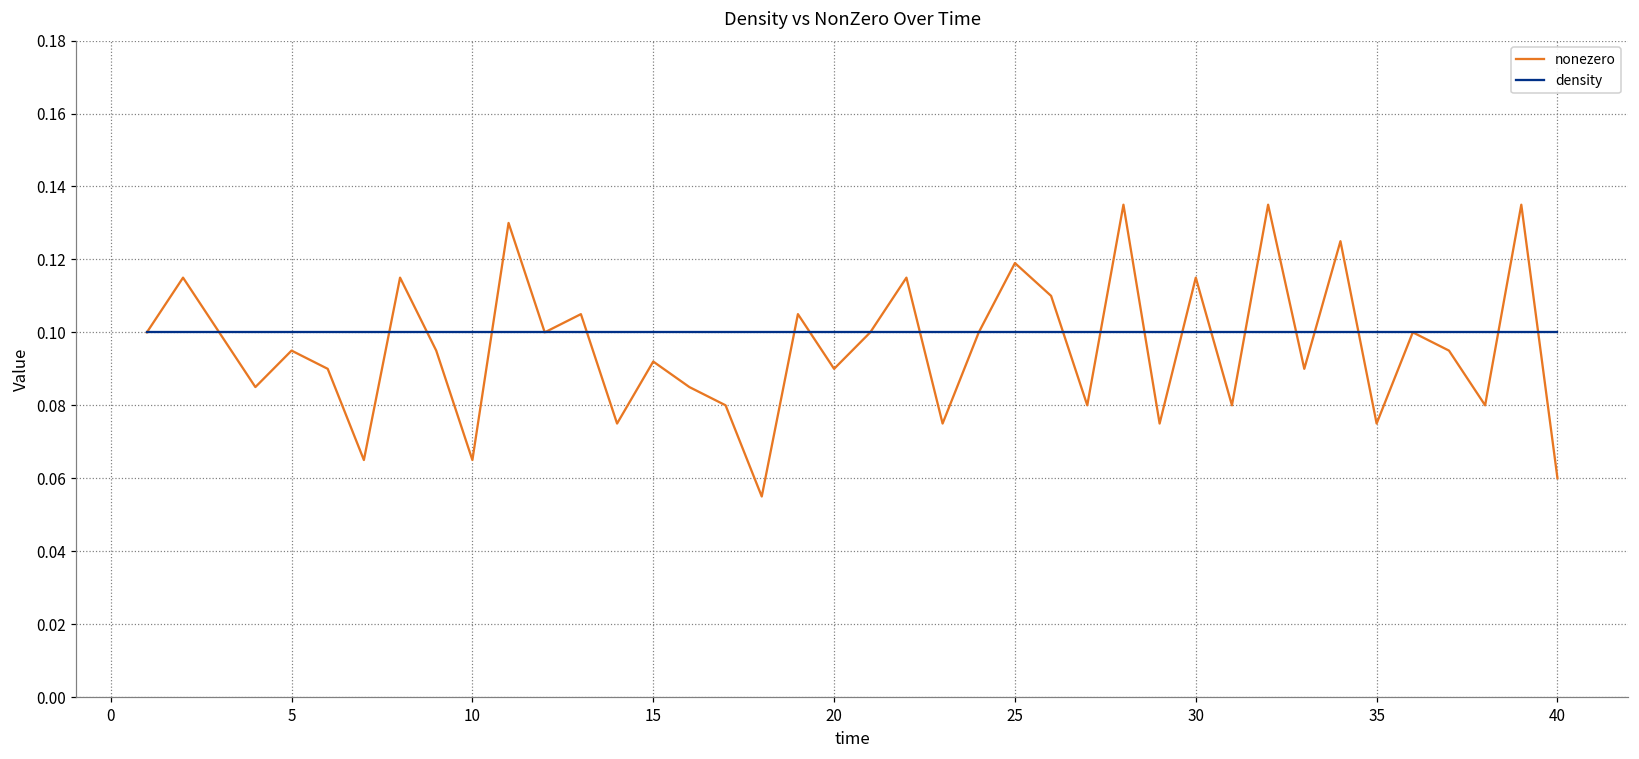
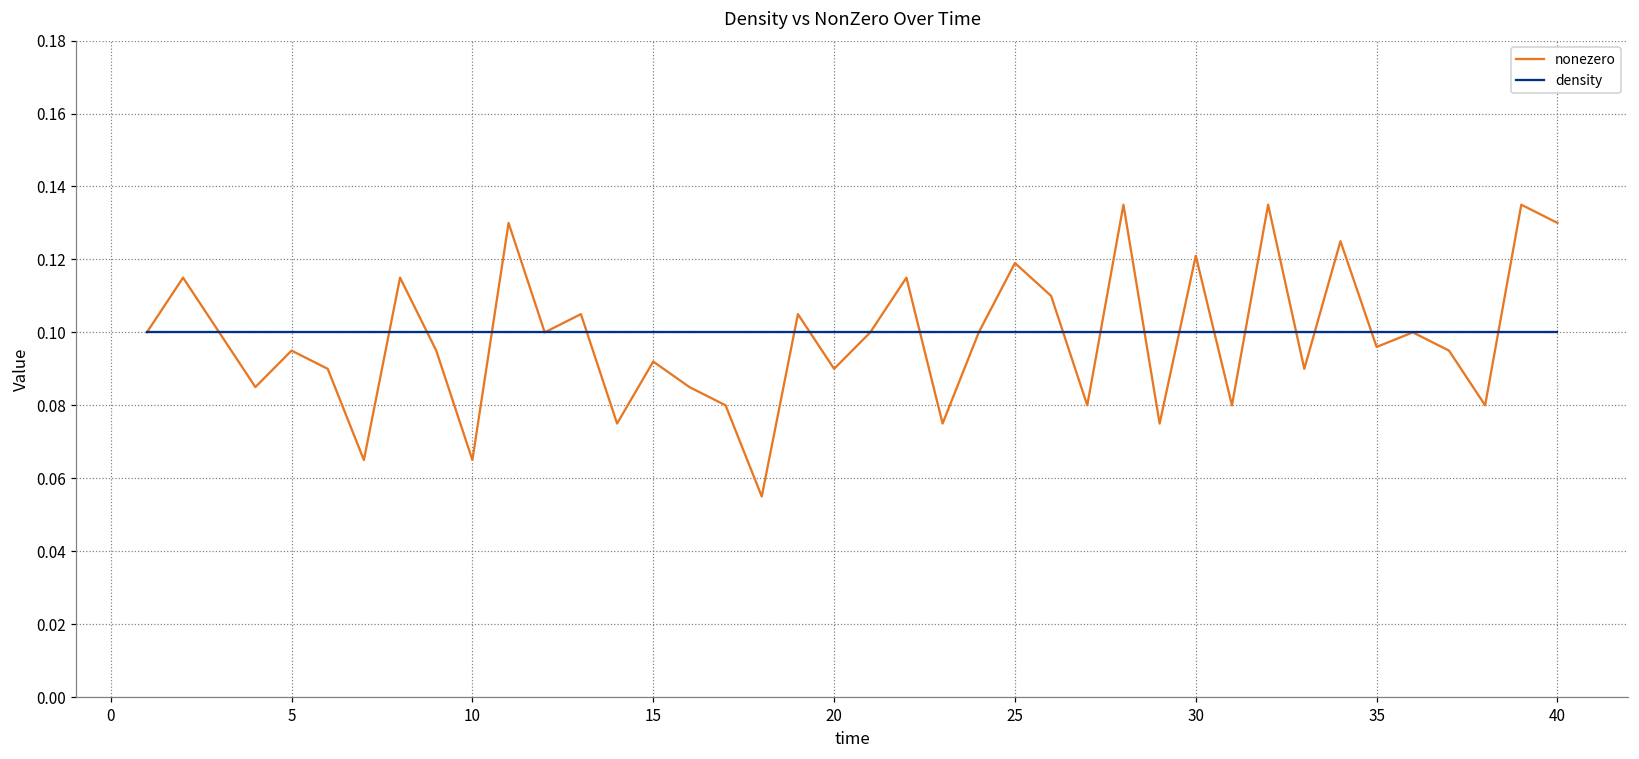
  {
    "nonezero": {
      "5": 0.095,
      "10": 0.065,
      "15": 0.092,
      "20": 0.090,
      "25": 0.119,
-     "30": 0.115,
-     "35": 0.075,
-     "40": 0.06
+     "30": 0.121,
+     "35": 0.096,
+     "40": 0.13
    },
    "density": {
      "5": 0.100,
      "10": 0.100,
      "15": 0.100,
      "20": 0.100,
      "25": 0.100,
      "30": 0.100,
      "35": 0.100,
      "40": 0.100
    }
  }
